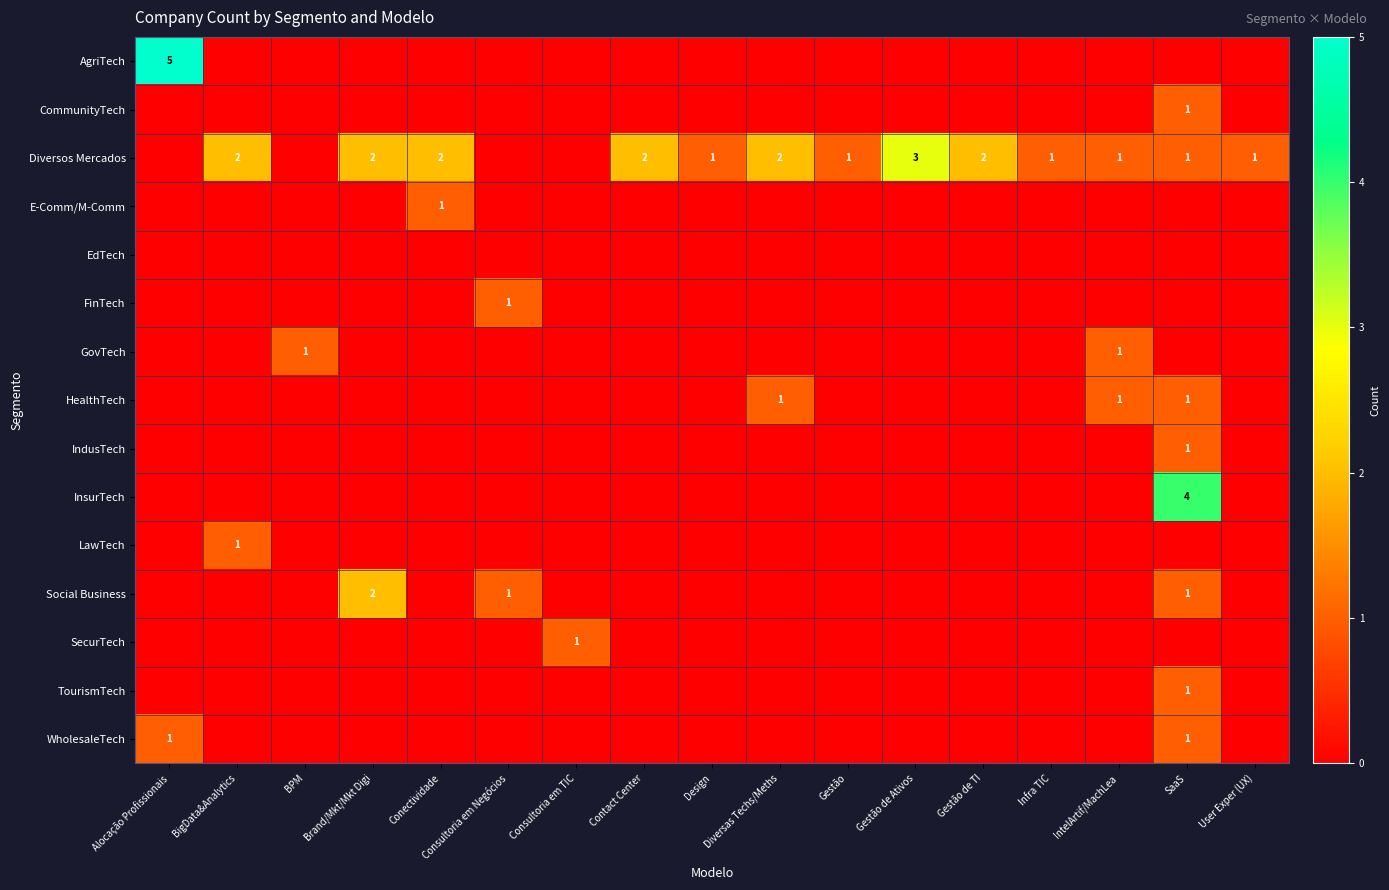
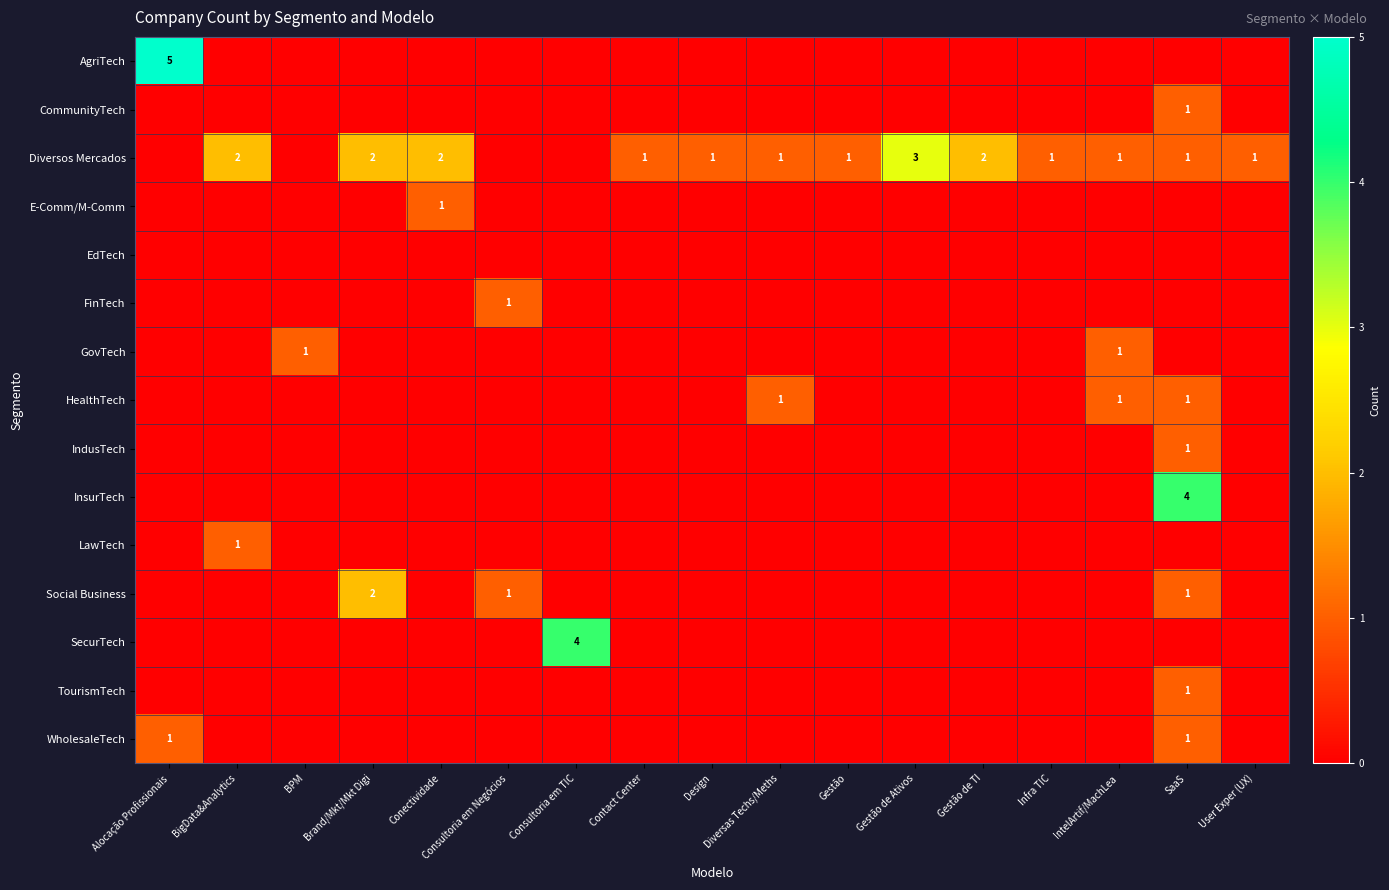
  {
    "AgriTech": {
      "Alocação Profissionais": 5
    },
    "CommunityTech": {
      "SaaS": 1
    },
    "Diversos Mercados": {
      "BigData&Analytics": 2,
      "Brand/Mkt/Mkt Digi": 2,
      "Conectividade": 2,
-     "Contact Center": 2,
+     "Contact Center": 1,
      "Design": 1,
-     "Diversas Techs/Meths": 2,
+     "Diversas Techs/Meths": 1,
      "Gestão": 1,
      "Gestão de Ativos": 3,
      "Gestão de TI": 2,
      "Infra TIC": 1,
      "IntelArtif/MachLea": 1,
      "SaaS": 1,
      "User Exper (UX)": 1
    },
    "E-Comm/M-Comm": {
      "Conectividade": 1
    },
    "FinTech": {
      "Consultoria em Negócios": 1
    },
    "GovTech": {
      "BPM": 1,
      "IntelArtif/MachLea": 1
    },
    "HealthTech": {
      "Diversas Techs/Meths": 1,
      "IntelArtif/MachLea": 1,
      "SaaS": 1
    },
    "IndusTech": {
      "SaaS": 1
    },
    "InsurTech": {
      "SaaS": 4
    },
    "LawTech": {
      "BigData&Analytics": 1
    },
    "Social Business": {
      "Brand/Mkt/Mkt Digi": 2,
      "Consultoria em Negócios": 1,
      "SaaS": 1
    },
    "SecurTech": {
-     "Consultoria em TIC": 1
+     "Consultoria em TIC": 4
    },
    "TourismTech": {
      "SaaS": 1
    },
    "WholesaleTech": {
      "Alocação Profissionais": 1,
      "SaaS": 1
    }
  }
